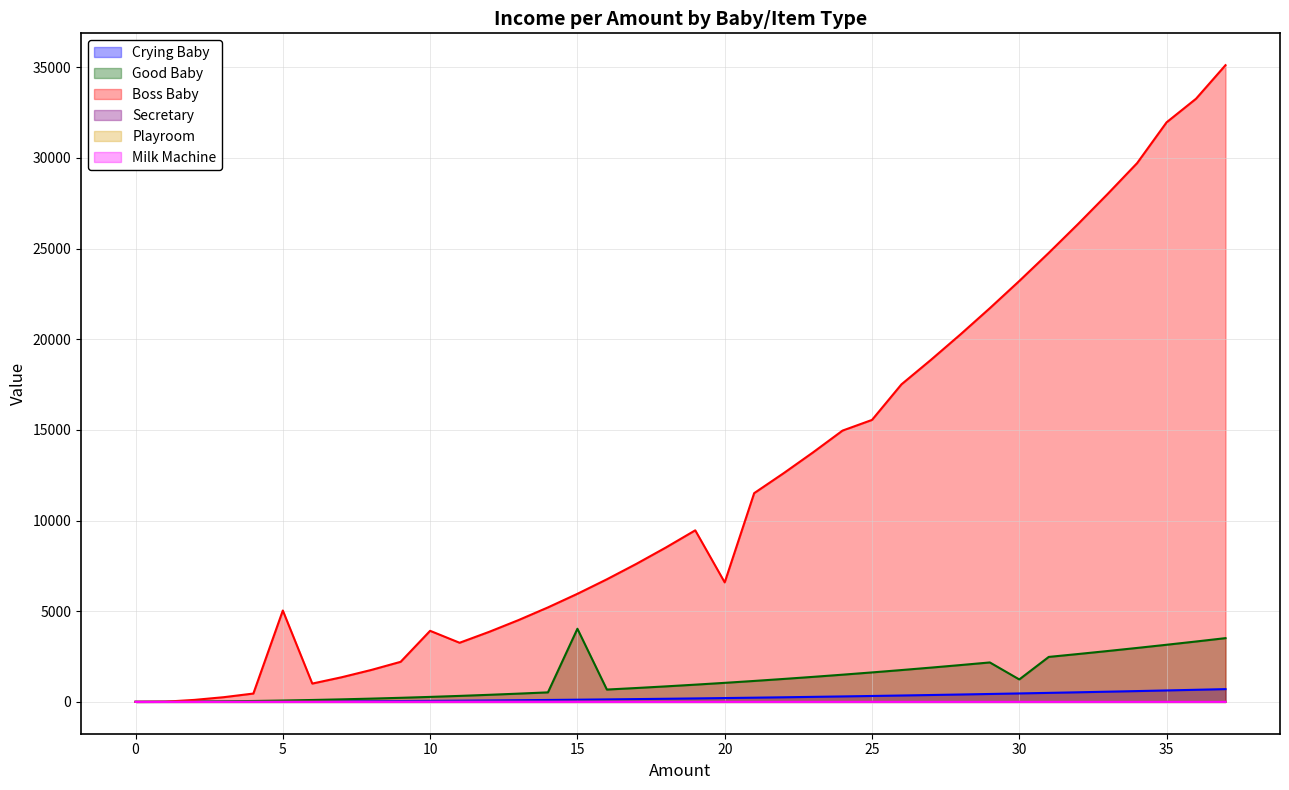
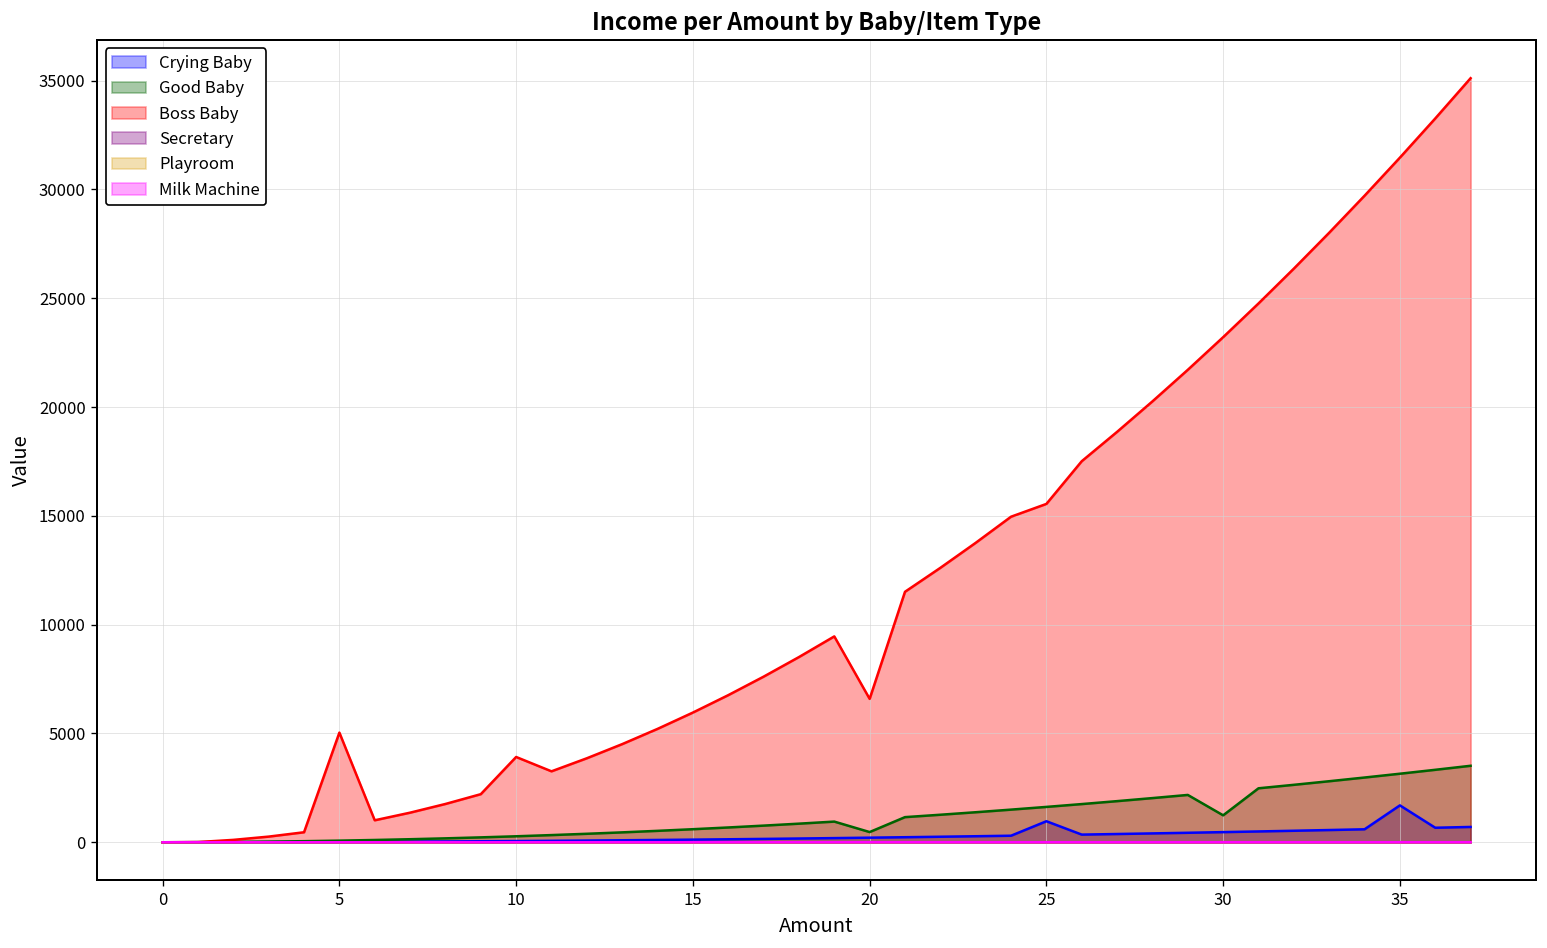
  {
    "Crying Baby": {
      "20": 200,
-     "25": 300,
+     "25": 1000,
      "30": 500,
-     "35": 600
+     "35": 1700
    },
    "Good Baby": {
      "10": 300,
-     "15": 4000,
-     "20": 1100,
+     "15": 600,
+     "20": 500,
      "25": 1600,
      "30": 1200,
      "35": 3200
    },
    "Boss Baby": {
      "5": 5000,
      "10": 3900,
      "15": 6000,
      "20": 6600,
      "25": 15500,
      "30": 23200,
-     "35": 32000
+     "35": 31500
    },
    "Milk Machine": {
      "20": 0,
      "25": 0,
      "30": 0,
      "35": 0
    }
  }
